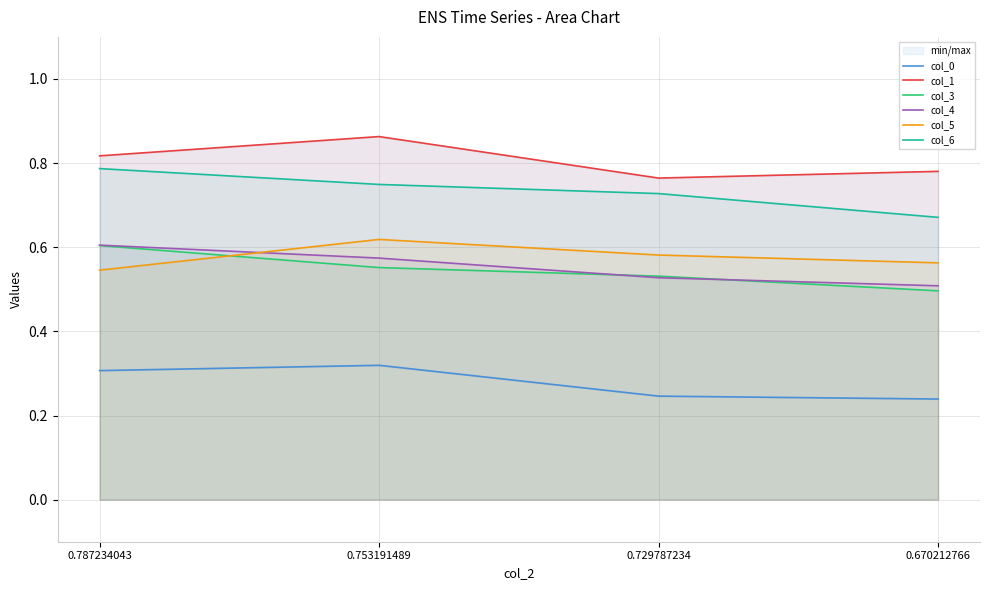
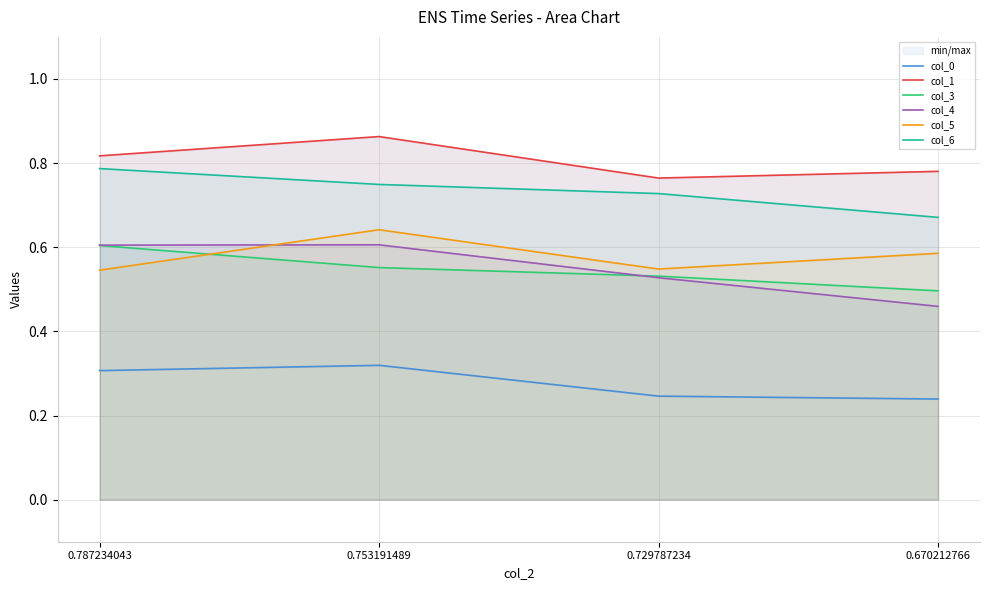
  {
    "col_0": {
      "0.787234043": 0.31,
      "0.753191489": 0.32,
      "0.729787234": 0.25,
      "0.670212766": 0.24
    },
    "min/max": {
      "0.787234043": 0.82,
      "0.753191489": 0.86,
      "0.729787234": 0.76,
      "0.670212766": 0.78
    },
    "col_4": {
-     "0.753191489": 0.57,
-     "0.670212766": 0.51
+     "0.753191489": 0.61,
+     "0.670212766": 0.46
    },
    "col_5": {
      "0.787234043": 0.55,
-     "0.753191489": 0.62,
-     "0.729787234": 0.58,
-     "0.670212766": 0.56
+     "0.753191489": 0.64,
+     "0.729787234": 0.55,
+     "0.670212766": 0.59
    }
  }
